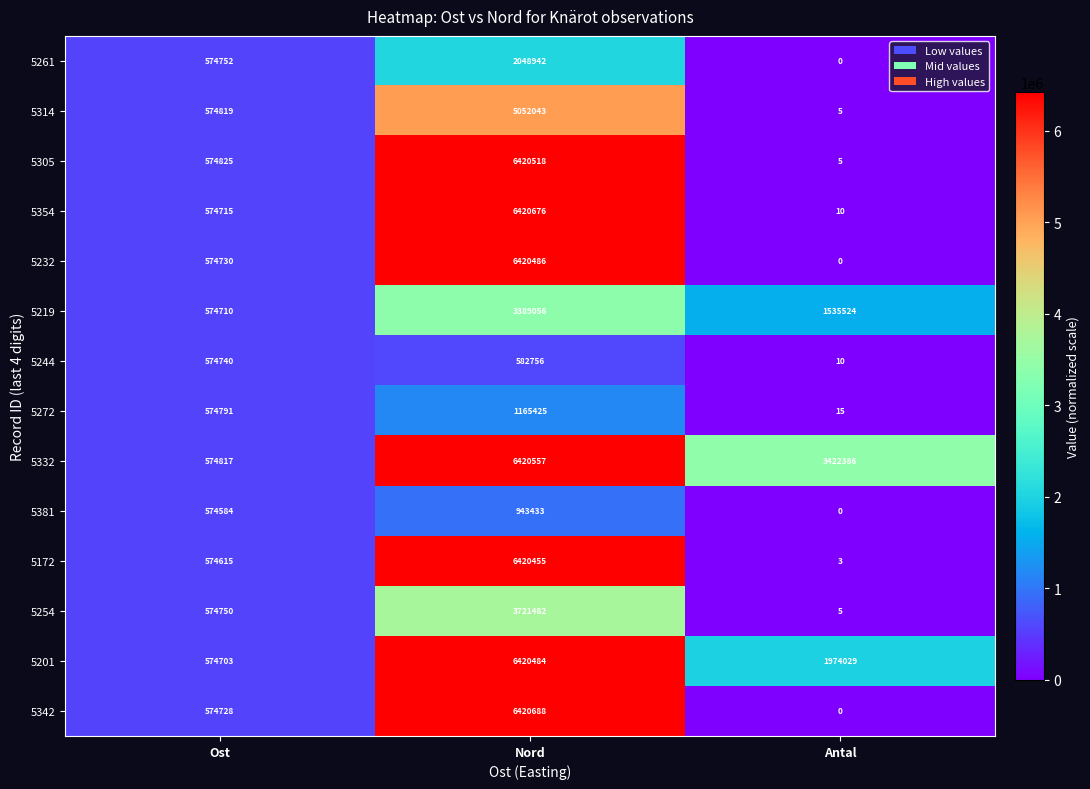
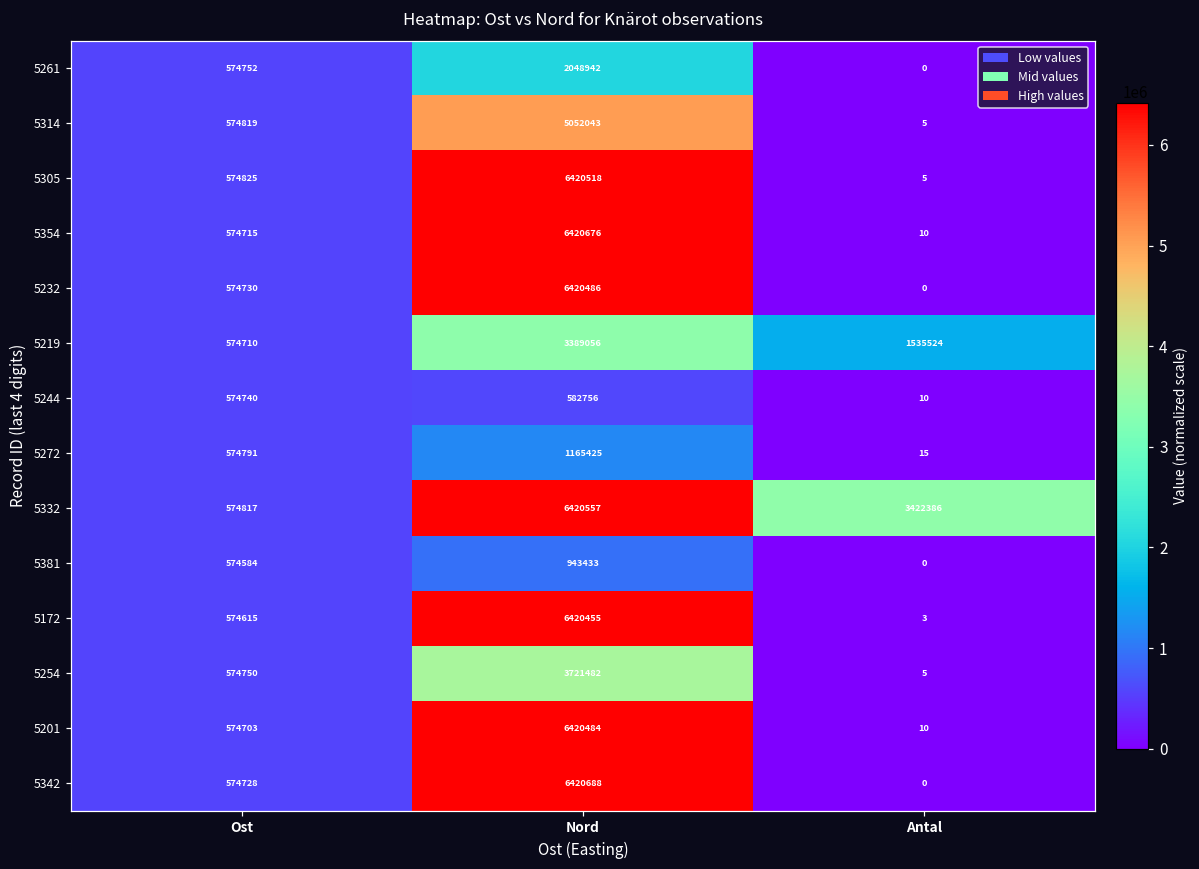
  {
    "5261": {
      "Ost": 574752,
      "Nord": 2048942,
      "Antal": 0
    },
    "5314": {
      "Ost": 574819,
      "Nord": 5052043,
      "Antal": 5
    },
    "5305": {
      "Ost": 574825,
      "Nord": 6420518,
      "Antal": 5
    },
    "5354": {
      "Ost": 574715,
      "Nord": 6420676,
      "Antal": 10
    },
    "5232": {
      "Ost": 574730,
      "Nord": 6420486,
      "Antal": 0
    },
    "5219": {
      "Ost": 574710,
      "Nord": 3389056,
      "Antal": 1535524
    },
    "5244": {
      "Ost": 574740,
      "Nord": 582756,
      "Antal": 10
    },
    "5272": {
      "Ost": 574791,
      "Nord": 1165425,
      "Antal": 15
    },
    "5332": {
      "Ost": 574817,
      "Nord": 6420557,
      "Antal": 3422386
    },
    "5381": {
      "Ost": 574584,
      "Nord": 943433,
      "Antal": 0
    },
    "5172": {
      "Ost": 574615,
      "Nord": 6420455,
      "Antal": 3
    },
    "5254": {
      "Ost": 574750,
      "Nord": 3721482,
      "Antal": 5
    },
    "5201": {
      "Ost": 574703,
      "Nord": 6420484,
-     "Antal": 1974029
+     "Antal": 10
    },
    "5342": {
      "Ost": 574728,
      "Nord": 6420688,
      "Antal": 0
    }
  }
